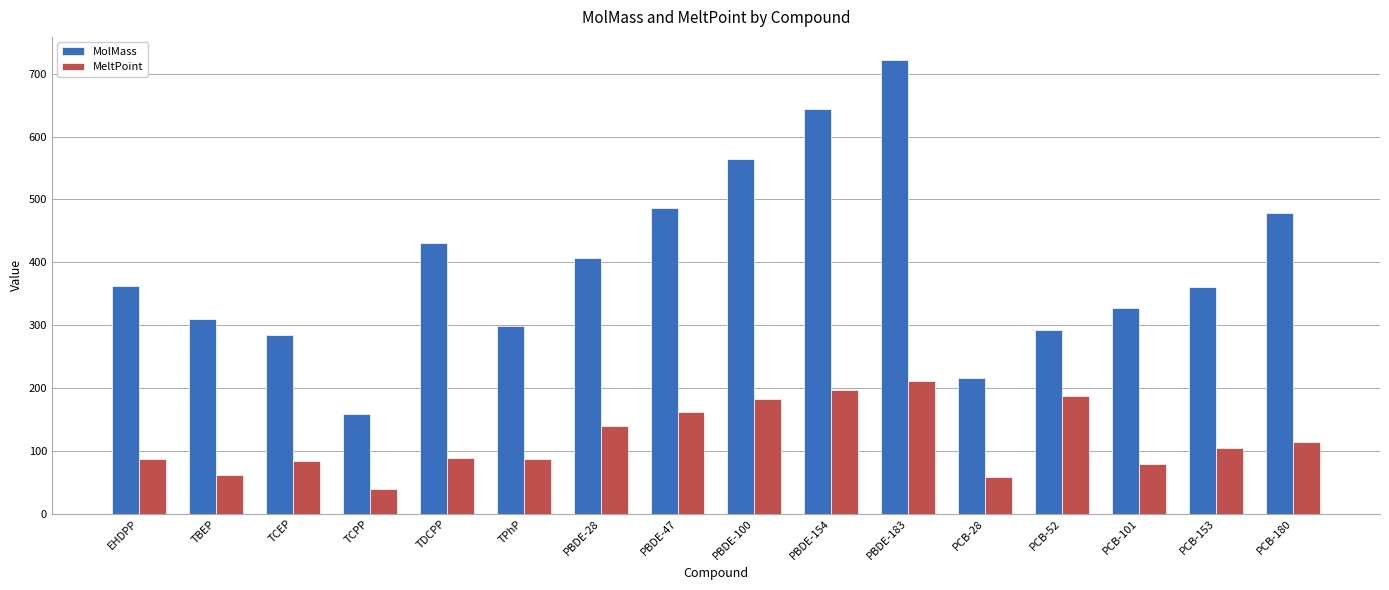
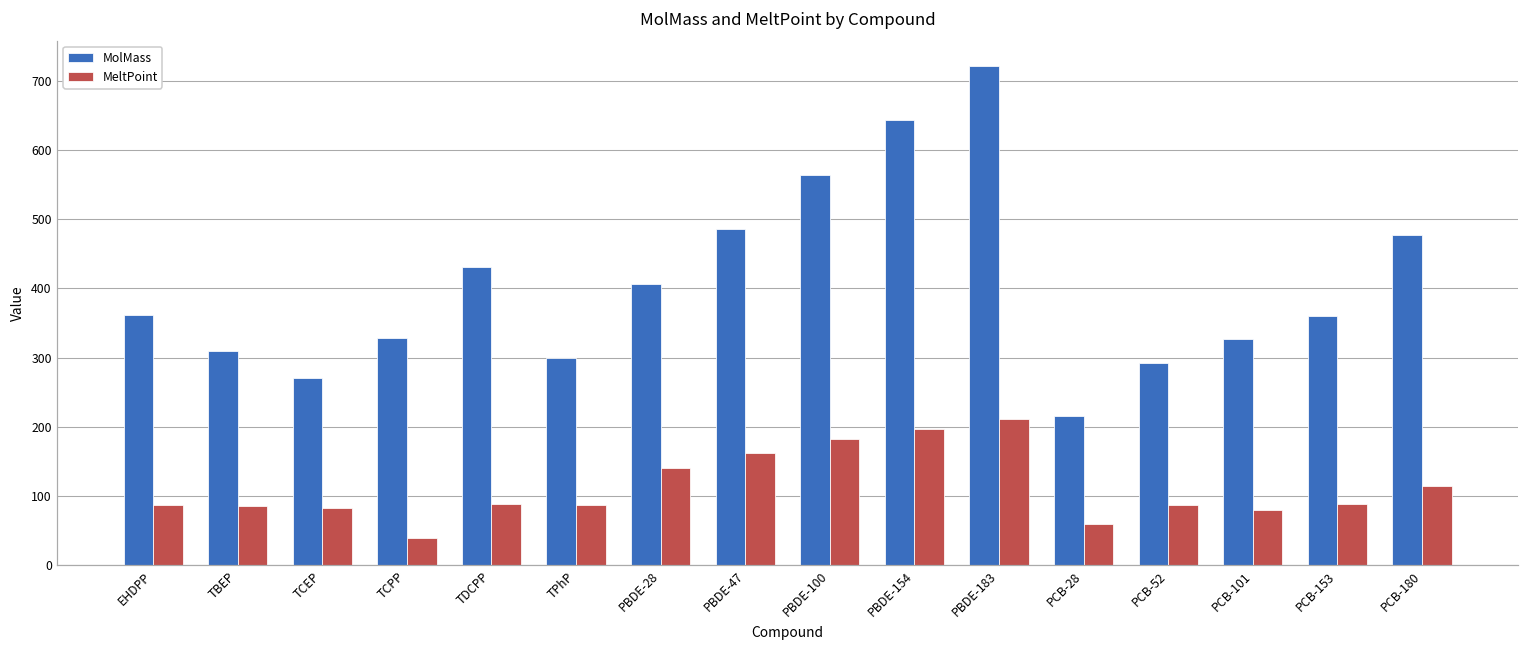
  {
    "MolMass": {
      "EHDPP": 360,
      "TBEP": 310,
-     "TCEP": 290,
-     "TCPP": 160,
+     "TCEP": 270,
+     "TCPP": 330,
      "TDCPP": 430,
      "TPhP": 300,
      "PBDE-28": 410,
      "PBDE-47": 490,
      "PBDE-100": 560,
      "PBDE-154": 640,
      "PBDE-183": 720,
      "PCB-28": 220,
      "PCB-52": 290,
      "PCB-101": 330,
      "PCB-153": 360,
      "PCB-180": 480
    },
    "MeltPoint": {
      "EHDPP": 90,
-     "TBEP": 60,
+     "TBEP": 90,
      "TCEP": 80,
      "TCPP": 40,
      "TDCPP": 90,
      "TPhP": 90,
      "PBDE-28": 140,
      "PBDE-47": 160,
      "PBDE-100": 180,
      "PBDE-154": 200,
      "PBDE-183": 210,
      "PCB-28": 60,
-     "PCB-52": 190,
+     "PCB-52": 90,
      "PCB-101": 80,
-     "PCB-153": 100,
+     "PCB-153": 90,
      "PCB-180": 110
    }
  }
